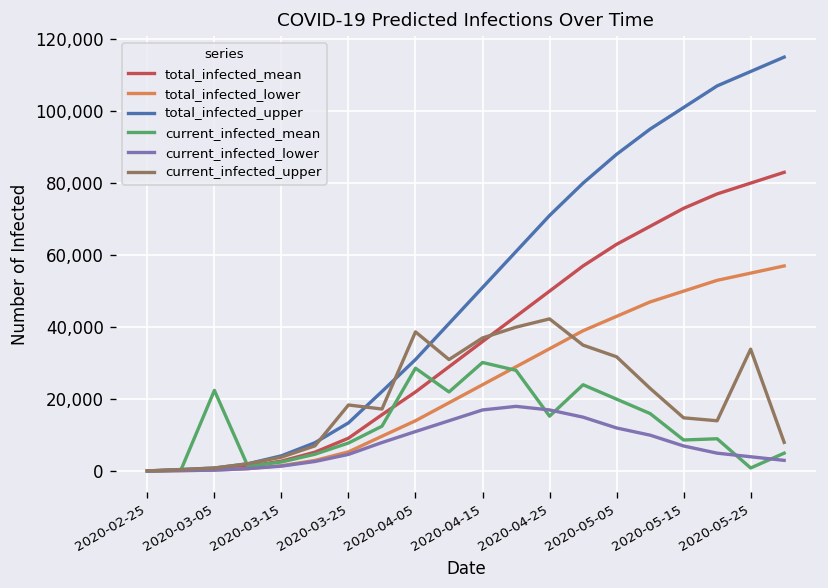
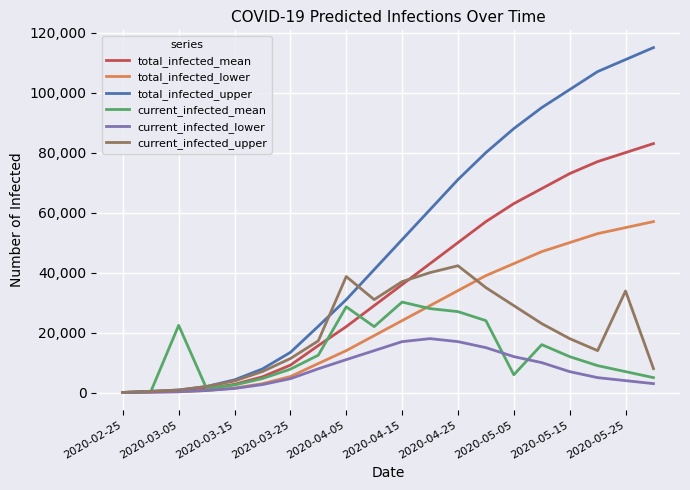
  {
    "current_infected_mean": {
      "2020-03-05": "22,000",
      "2020-03-25": "8,000",
      "2020-04-05": "29,000",
      "2020-04-15": "30,000",
-     "2020-04-25": "15,000",
-     "2020-05-05": "20,000",
-     "2020-05-15": "9,000",
-     "2020-05-25": "1,000"
+     "2020-04-25": "27,000",
+     "2020-05-05": "6,000",
+     "2020-05-15": "12,000",
+     "2020-05-25": "7,000"
    },
    "current_infected_upper": {
-     "2020-03-25": "18,000",
+     "2020-03-25": "11,000",
      "2020-04-05": "39,000",
      "2020-04-15": "37,000",
      "2020-04-25": "42,000",
-     "2020-05-05": "32,000",
-     "2020-05-15": "15,000",
+     "2020-05-05": "29,000",
+     "2020-05-15": "18,000",
      "2020-05-25": "34,000"
    }
  }
